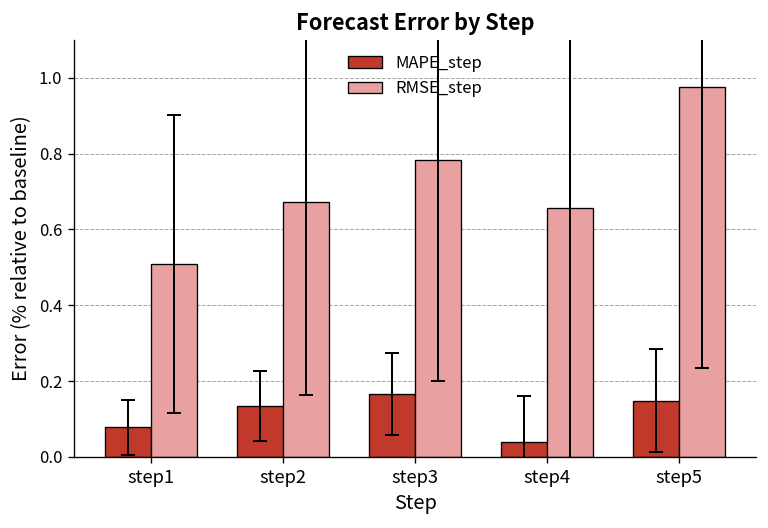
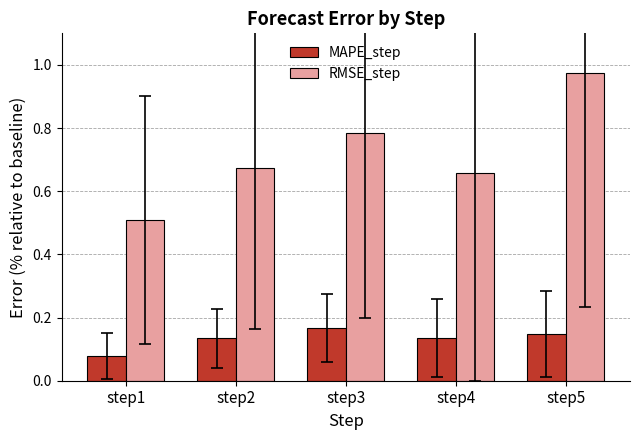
  {
    "MAPE_step": {
      "step1": 0.08,
      "step2": 0.13,
      "step3": 0.17,
-     "step4": 0.04,
+     "step4": 0.14,
      "step5": 0.15
    },
    "RMSE_step": {
      "step1": 0.51,
      "step2": 0.67,
      "step3": 0.78,
      "step4": 0.66,
      "step5": 0.98
    }
  }
